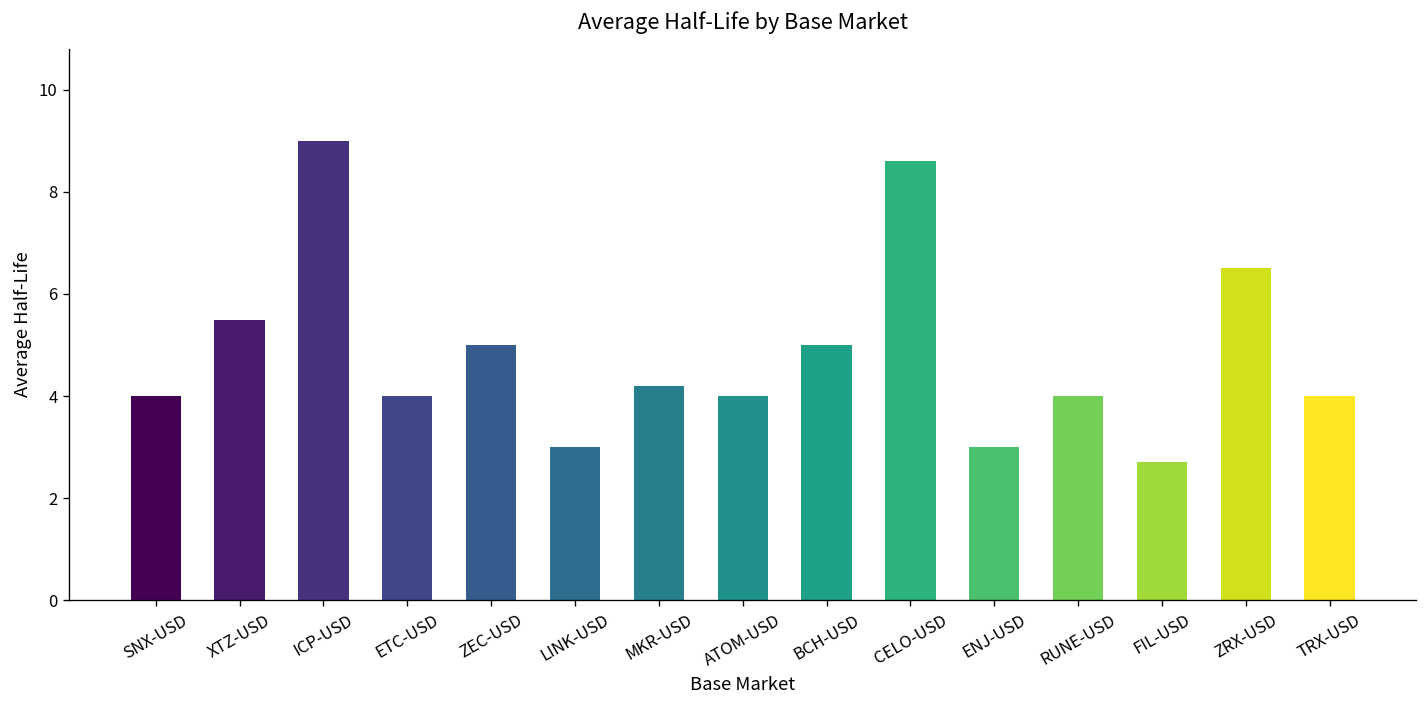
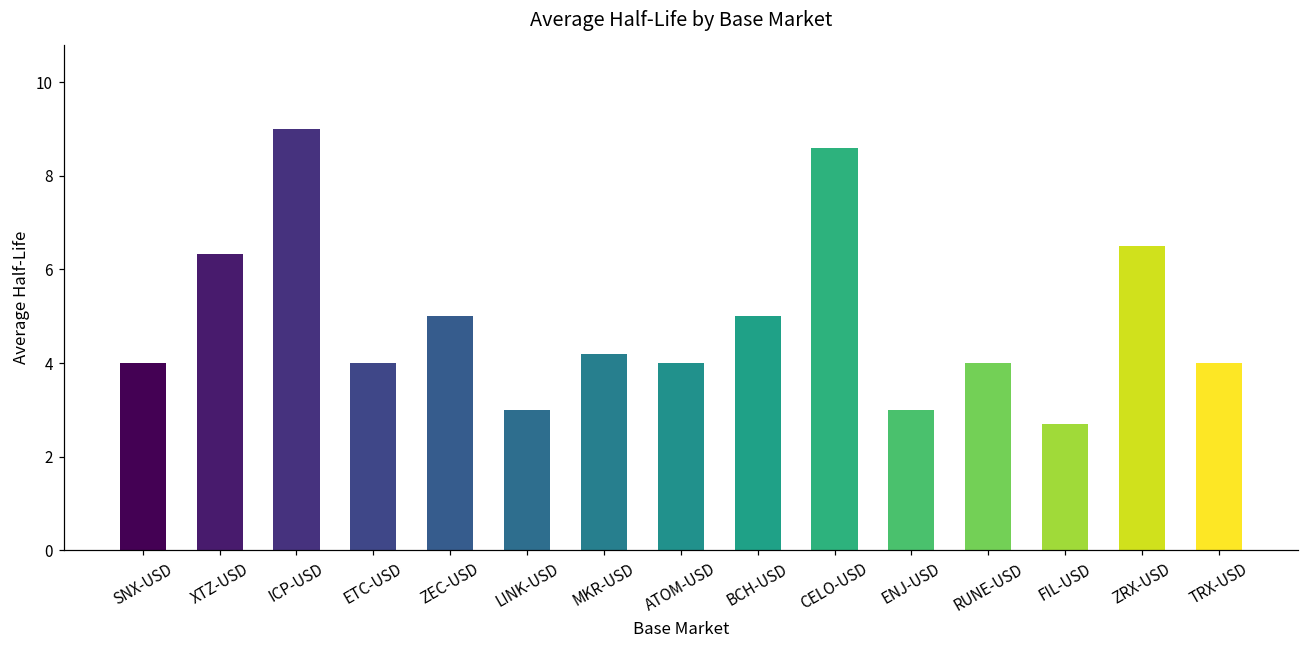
  {
    "SNX-USD": 4.0,
-   "XTZ-USD": 5.5,
+   "XTZ-USD": 6.3,
    "ICP-USD": 9.0,
    "ETC-USD": 4.0,
    "ZEC-USD": 5.0,
    "LINK-USD": 3.0,
    "MKR-USD": 4.2,
    "ATOM-USD": 4.0,
    "BCH-USD": 5.0,
    "CELO-USD": 8.6,
    "ENJ-USD": 3.0,
    "RUNE-USD": 4.0,
    "FIL-USD": 2.7,
    "ZRX-USD": 6.5,
    "TRX-USD": 4.0
  }
